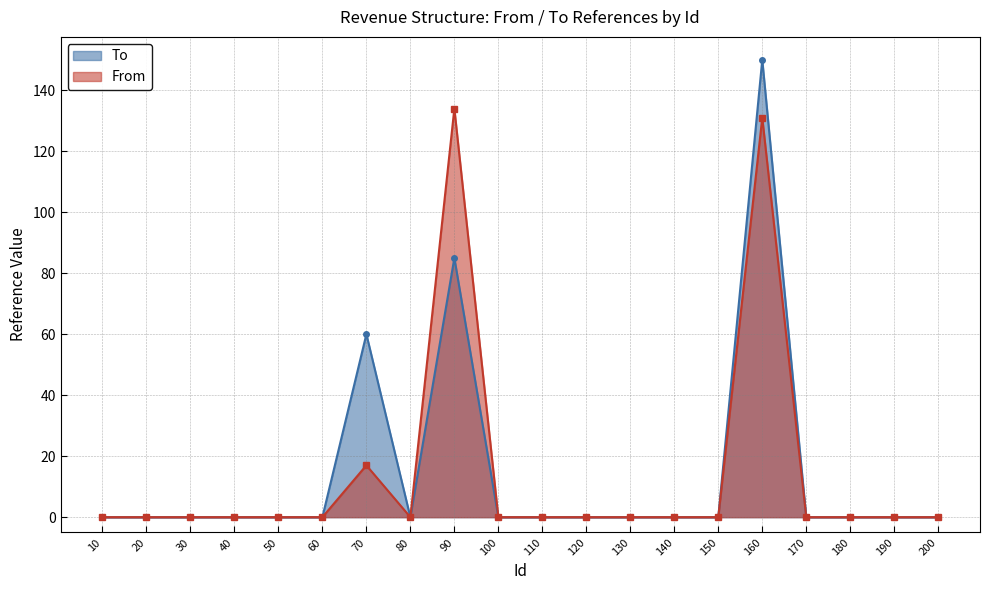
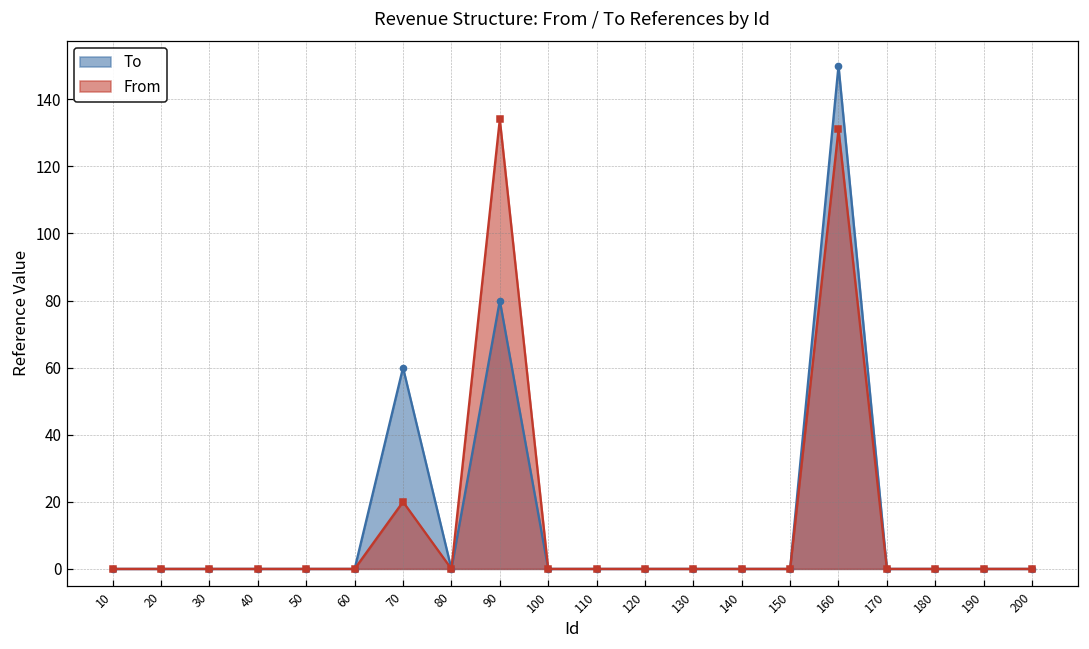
  {
    "To": {
      "70": 60,
-     "90": 85,
+     "90": 80,
      "160": 150
    },
    "From": {
-     "70": 17,
+     "70": 20,
      "90": 134,
      "160": 131
    }
  }
